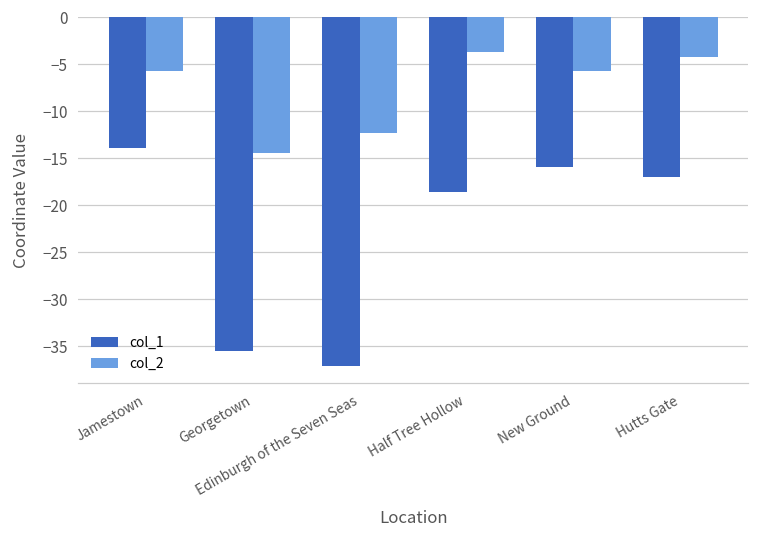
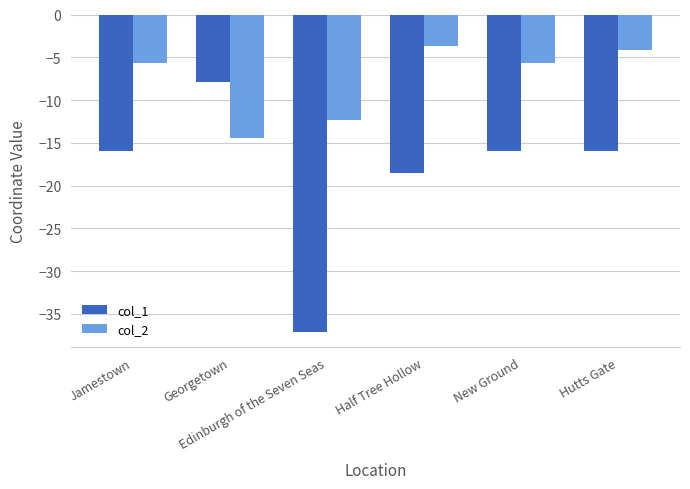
  {
    "col_1": {
-     "Jamestown": -14,
-     "Georgetown": -35,
+     "Jamestown": -16,
+     "Georgetown": -8,
      "Edinburgh of the Seven Seas": -37,
      "Half Tree Hollow": -19,
      "New Ground": -16,
-     "Hutts Gate": -17
+     "Hutts Gate": -16
    },
    "col_2": {
      "Jamestown": -6,
      "Georgetown": -14,
      "Edinburgh of the Seven Seas": -12,
      "Half Tree Hollow": -4,
      "New Ground": -6,
      "Hutts Gate": -4
    }
  }
